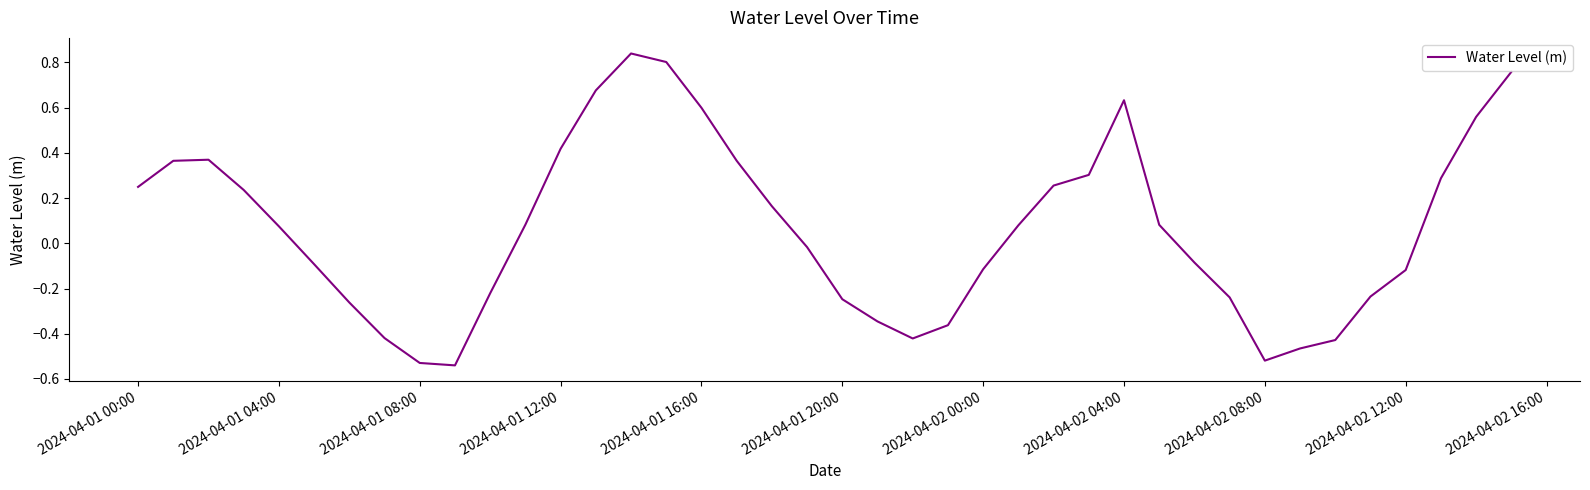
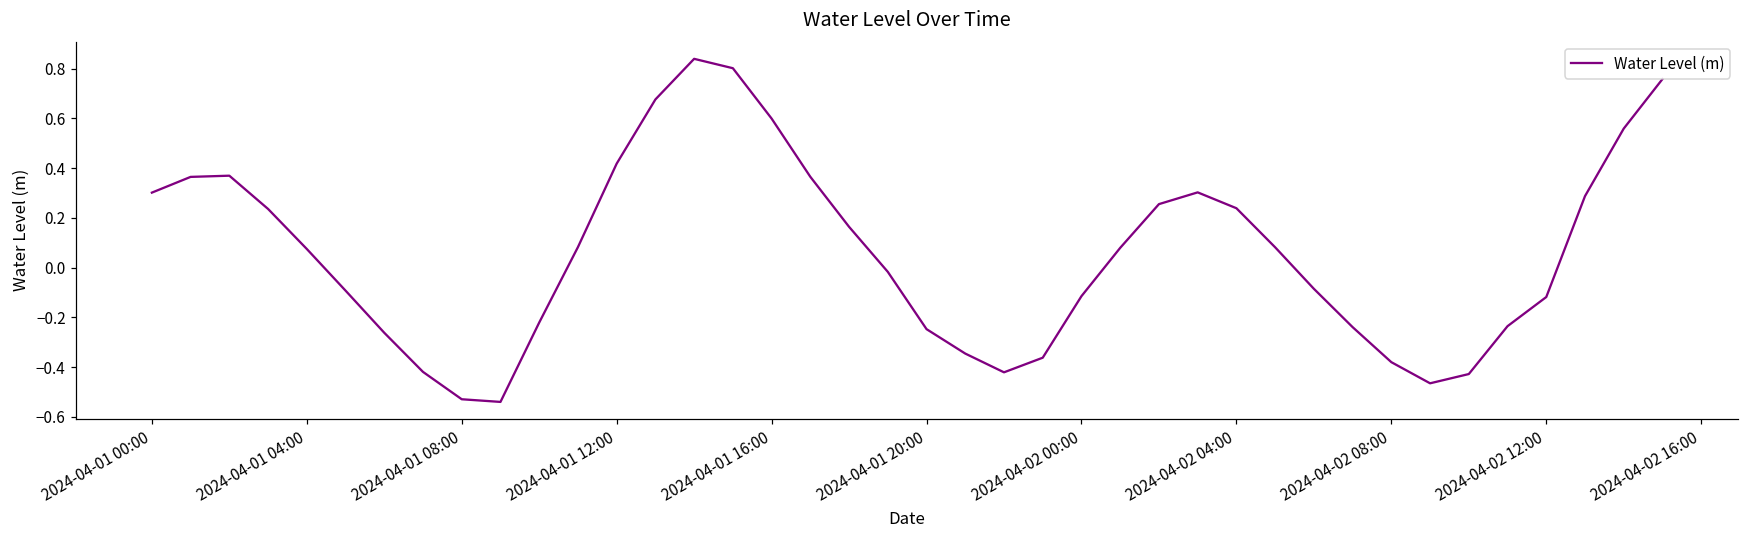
  {
-   "2024-04-01 00:00": 0.25,
+   "2024-04-01 00:00": 0.30,
    "2024-04-01 04:00": 0.07,
    "2024-04-01 08:00": -0.53,
    "2024-04-01 12:00": 0.42,
    "2024-04-01 16:00": 0.60,
    "2024-04-01 20:00": -0.25,
    "2024-04-02 00:00": -0.11,
-   "2024-04-02 04:00": 0.63,
-   "2024-04-02 08:00": -0.52,
+   "2024-04-02 04:00": 0.24,
+   "2024-04-02 08:00": -0.38,
    "2024-04-02 12:00": -0.12
  }
